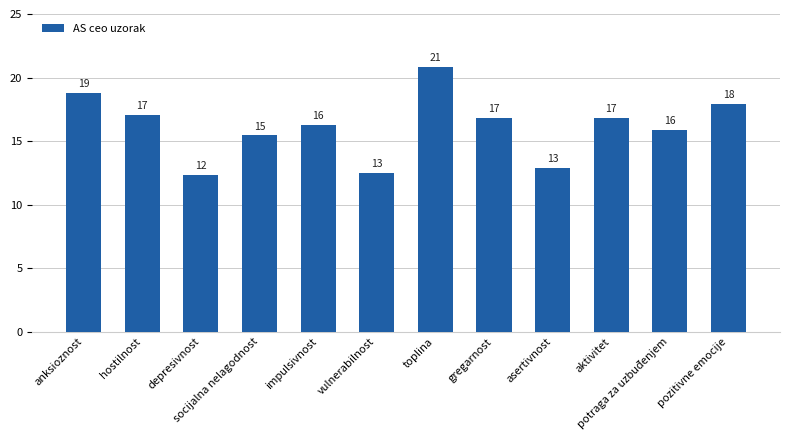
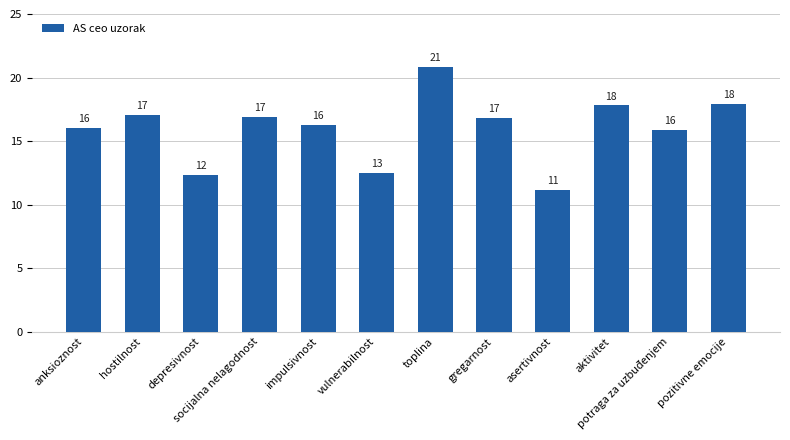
  {
-   "anksioznost": 19,
+   "anksioznost": 16,
    "hostilnost": 17,
    "depresivnost": 12,
-   "socijalna nelagodnost": 15,
+   "socijalna nelagodnost": 17,
    "impulsivnost": 16,
    "vulnerabilnost": 13,
    "toplina": 21,
    "gregarnost": 17,
-   "asertivnost": 13,
-   "aktivitet": 17,
+   "asertivnost": 11,
+   "aktivitet": 18,
    "potraga za uzbuđenjem": 16,
    "pozitivne emocije": 18
  }
